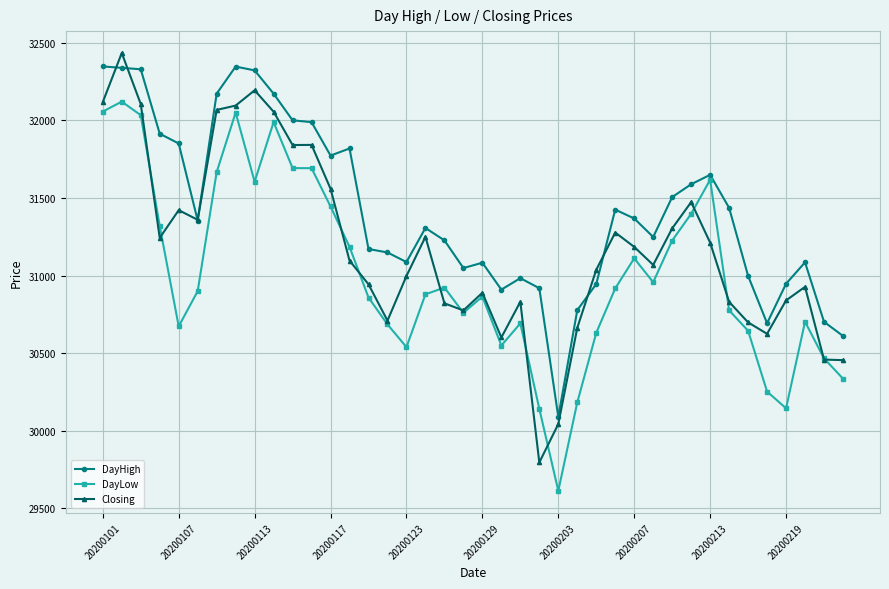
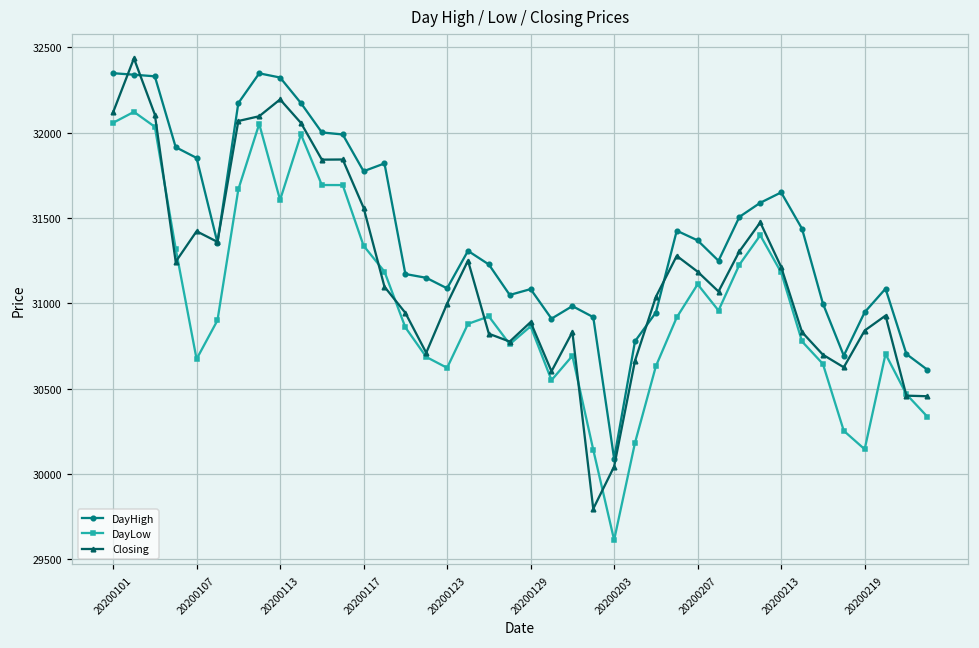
  {
    "DayLow": {
      "20200101": 32060,
      "20200107": 30670,
      "20200113": 31610,
-     "20200117": 31450,
-     "20200123": 30540,
+     "20200117": 31340,
+     "20200123": 30620,
      "20200129": 30860,
      "20200203": 29610,
      "20200207": 31110,
-     "20200213": 31620,
+     "20200213": 31180,
      "20200219": 30140
    }
  }
